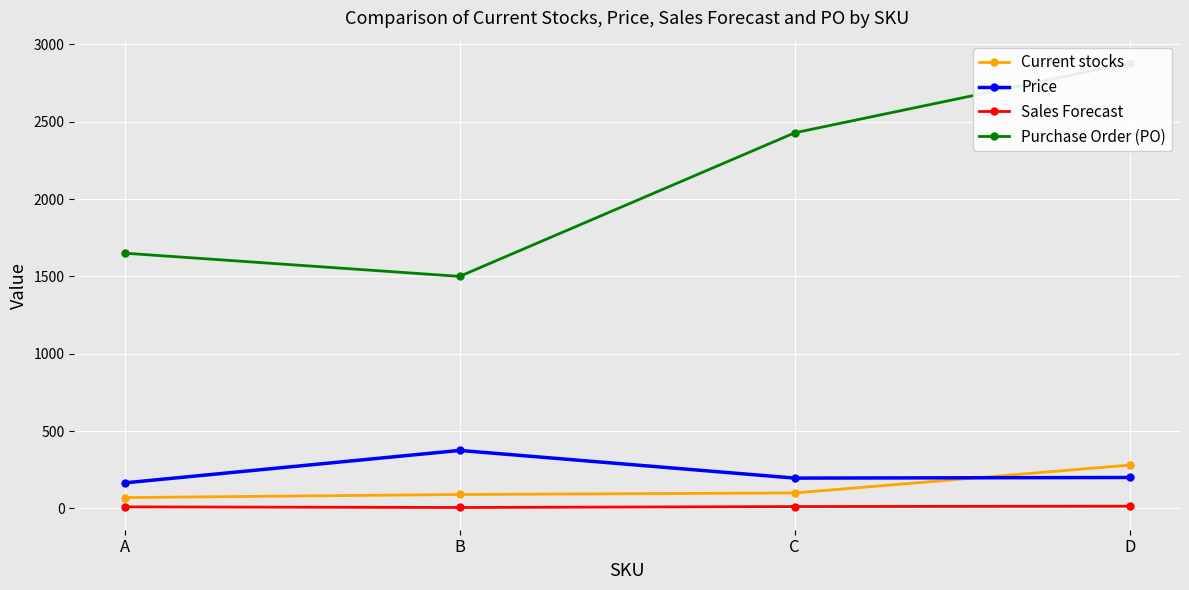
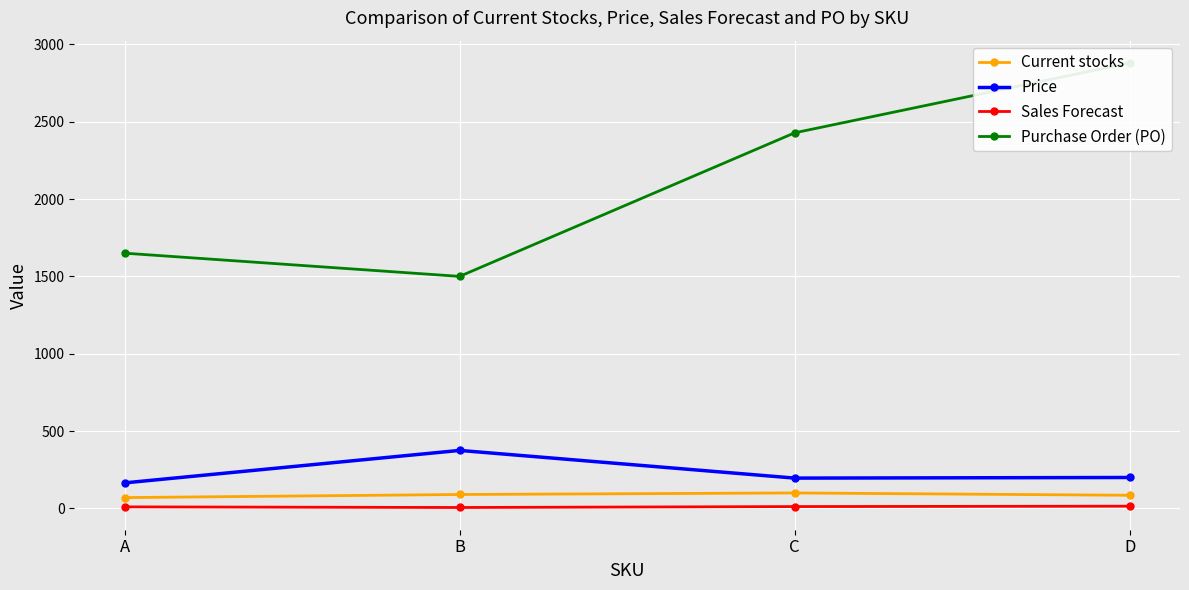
  {
    "Current stocks": {
      "A": 70,
      "B": 90,
      "C": 100,
-     "D": 280
+     "D": 90
    },
    "Price": {
      "A": 170,
      "B": 380,
      "C": 200,
      "D": 200
    },
    "Sales Forecast": {
      "A": 10,
      "B": 10,
      "C": 10,
      "D": 10
    },
    "Purchase Order (PO)": {
      "A": 1650,
      "B": 1500,
      "C": 2430
    }
  }
